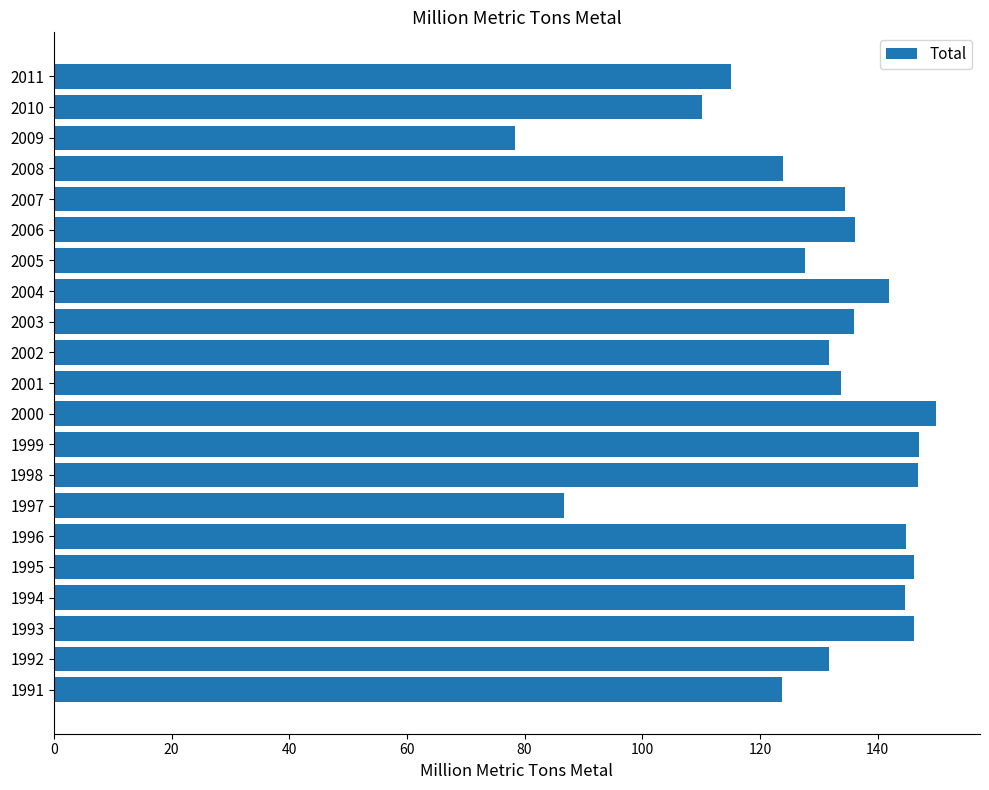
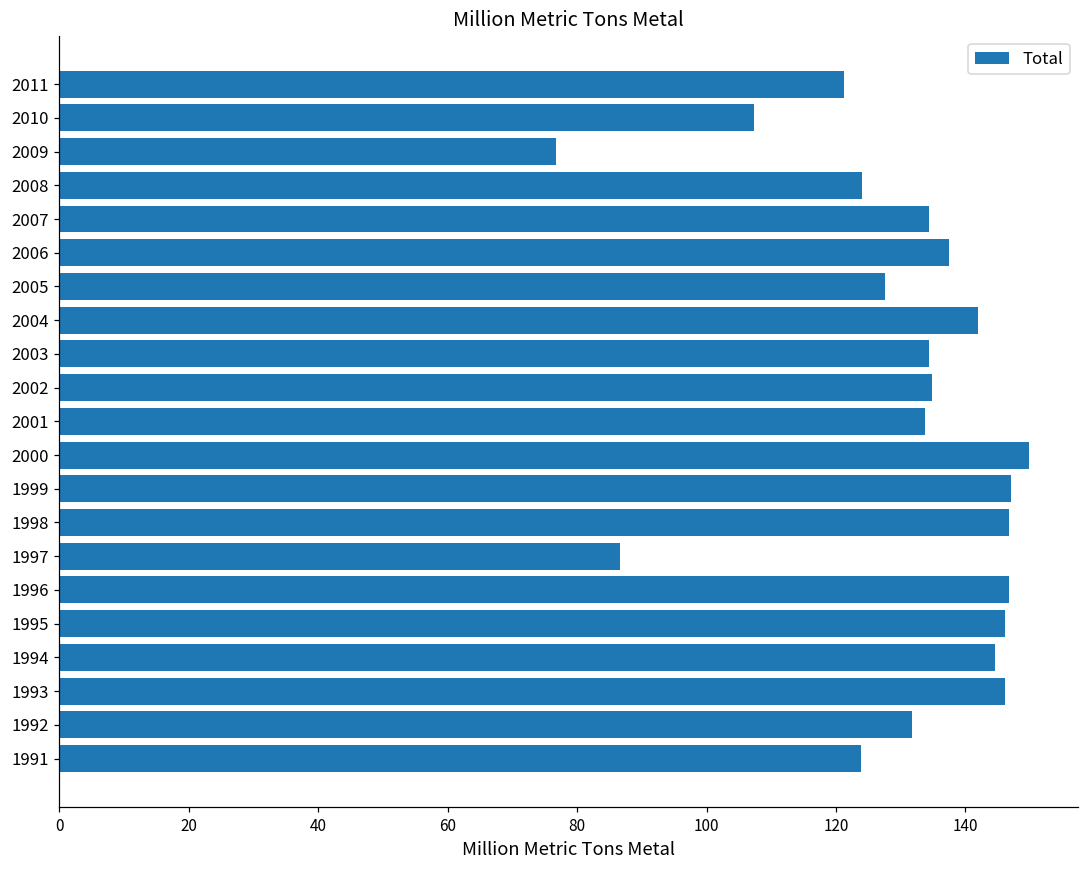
  {
-   "2011": 115,
-   "2010": 110,
-   "2009": 78,
+   "2011": 121,
+   "2010": 107,
+   "2009": 77,
    "2008": 124,
    "2007": 134,
-   "2006": 136,
+   "2006": 138,
    "2005": 128,
    "2004": 142,
-   "2003": 136,
-   "2002": 132,
+   "2003": 134,
+   "2002": 135,
    "2001": 134,
    "2000": 150,
    "1999": 147,
    "1998": 147,
    "1997": 87,
-   "1996": 145,
+   "1996": 147,
    "1995": 146,
    "1994": 145,
    "1993": 146,
    "1992": 132,
    "1991": 124
  }
